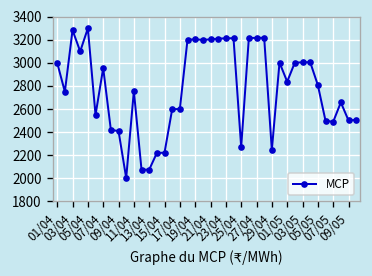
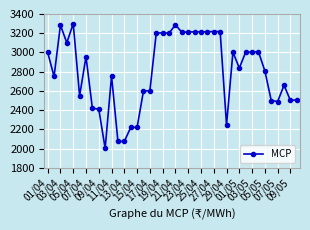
  {
    "01/04": 3000,
    "03/04": 3300,
    "05/04": 3300,
    "07/04": 3000,
    "09/04": 2400,
    "11/04": 2800,
    "13/04": 2100,
    "15/04": 2200,
    "17/04": 2600,
    "19/04": 3200,
-   "21/04": 3200,
+   "21/04": 3300,
    "23/04": 3200,
-   "25/04": 2300,
+   "25/04": 3200,
    "27/04": 3200,
    "29/04": 2200,
    "01/05": 2800,
    "03/05": 3000,
    "05/05": 2800,
    "07/05": 2500,
    "09/05": 2500
  }
